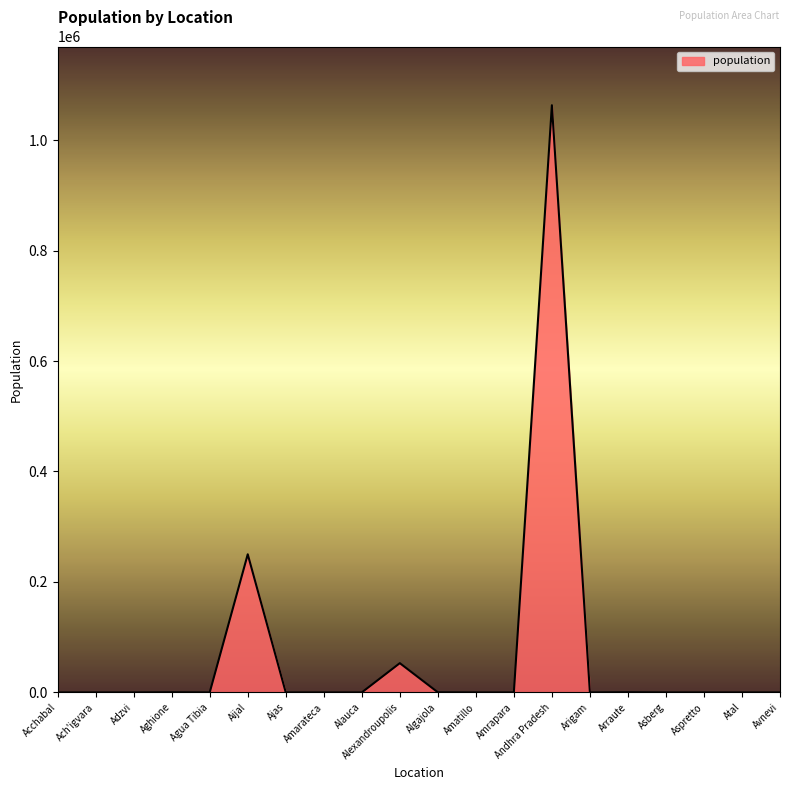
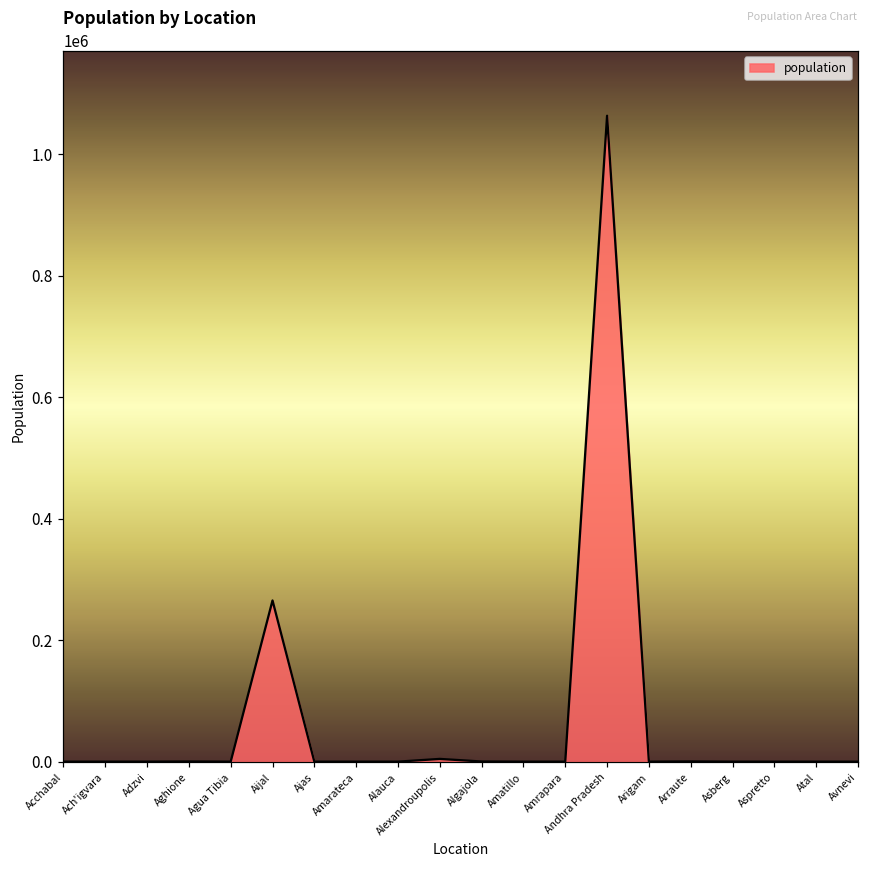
  {
    "Acchabal": 0,
    "Ach'igvara": 0,
    "Adzvi": 0,
    "Aghione": 0,
    "Agua Tibia": 0,
-   "Aijal": 250000,
+   "Aijal": 270000,
    "Ajas": 0,
    "Amarateca": 0,
    "Alauca": 0,
-   "Alexandroupolis": 50000,
+   "Alexandroupolis": 0,
    "Algajola": 0,
    "Amatillo": 0,
    "Amrapara": 0,
    "Andhra Pradesh": 1060000,
    "Arigam": 0,
    "Arraute": 0,
    "Asberg": 0,
    "Aspretto": 0,
    "Atal": 0,
    "Avnevi": 0
  }
